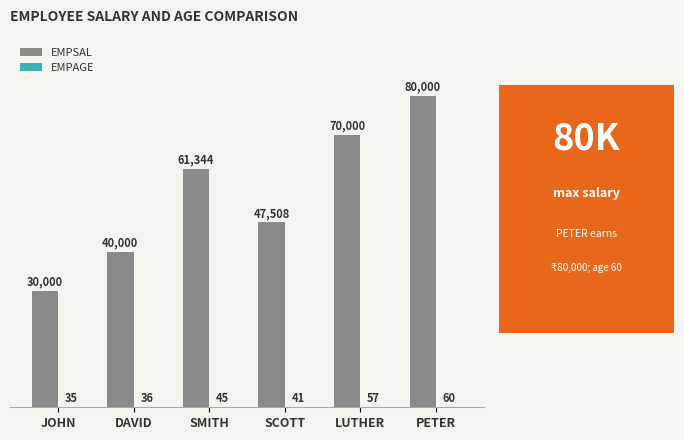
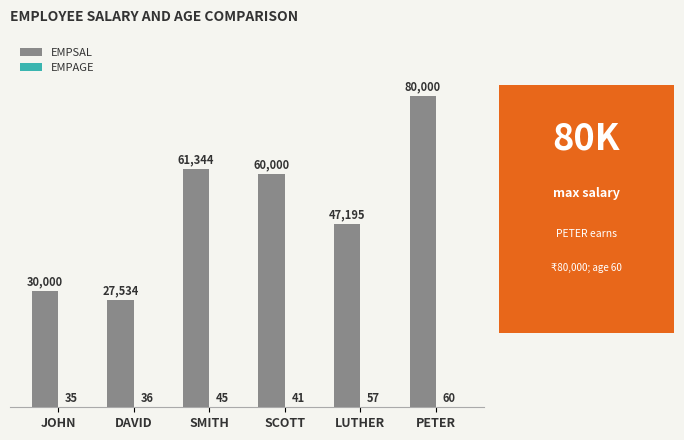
  {
    "EMPSAL": {
      "JOHN": "30,000",
-     "DAVID": "40,000",
+     "DAVID": "27,534",
      "SMITH": "61,344",
-     "SCOTT": "47,508",
-     "LUTHER": "70,000",
+     "SCOTT": "60,000",
+     "LUTHER": "47,195",
      "PETER": "80,000"
    },
    "EMPAGE": {
      "JOHN": "35",
      "DAVID": "36",
      "SMITH": "45",
      "SCOTT": "41",
      "LUTHER": "57",
      "PETER": "60"
    }
  }
